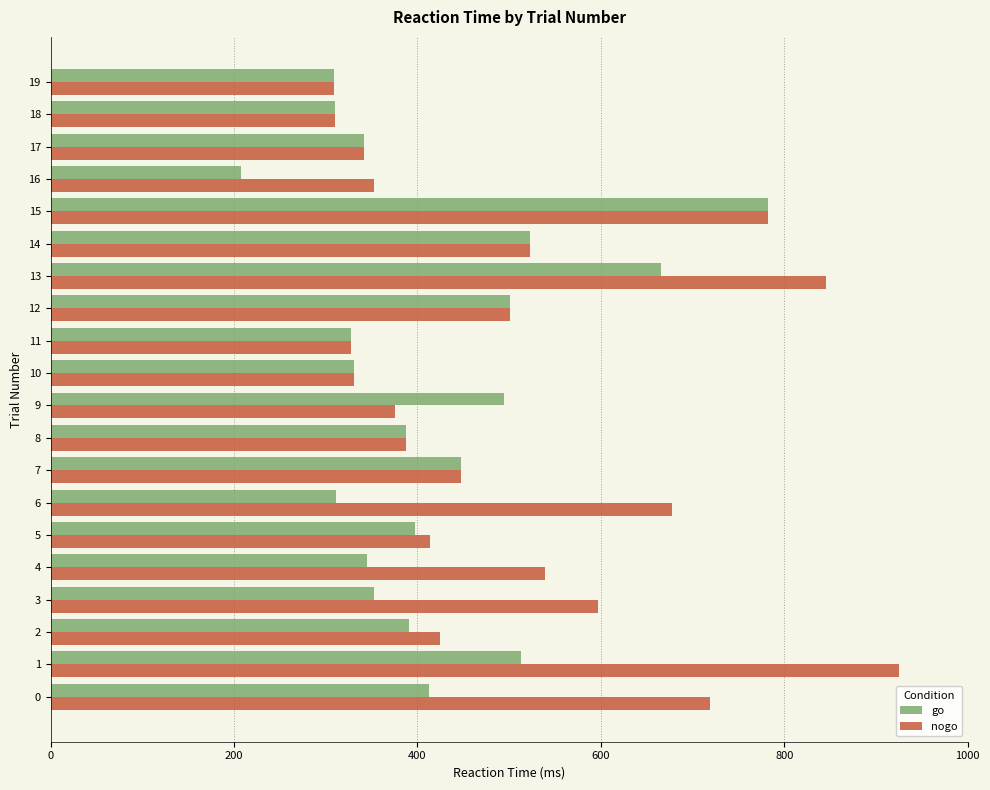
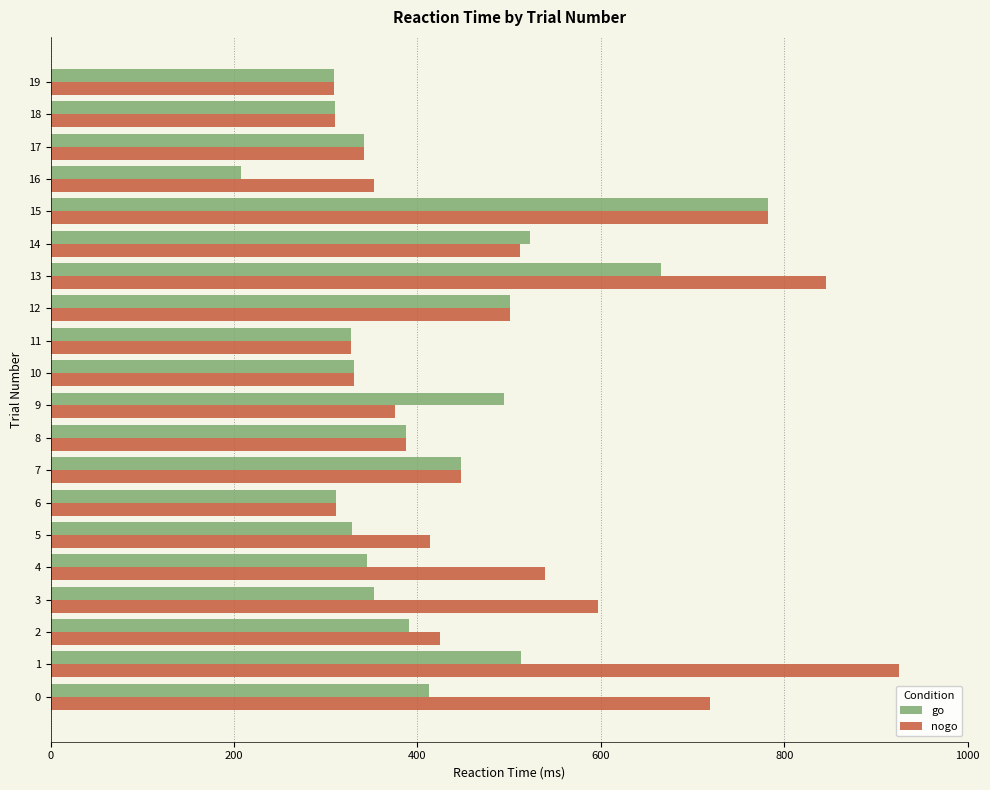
  {
    "go": {
      "19": 310,
      "18": 310,
      "17": 340,
      "16": 210,
      "15": 780,
      "14": 520,
      "13": 670,
      "12": 500,
      "11": 330,
      "10": 330,
      "9": 490,
      "8": 390,
      "7": 450,
      "6": 310,
-     "5": 400,
+     "5": 330,
      "4": 350,
      "3": 350,
      "2": 390,
      "1": 510,
      "0": 410
    },
    "nogo": {
      "19": 310,
      "18": 310,
      "17": 340,
      "16": 350,
      "15": 780,
-     "14": 520,
+     "14": 510,
      "13": 850,
      "12": 500,
      "11": 330,
      "10": 330,
      "9": 380,
      "8": 390,
      "7": 450,
-     "6": 680,
+     "6": 310,
      "5": 410,
      "4": 540,
      "3": 600,
      "2": 430,
      "1": 930,
      "0": 720
    }
  }
